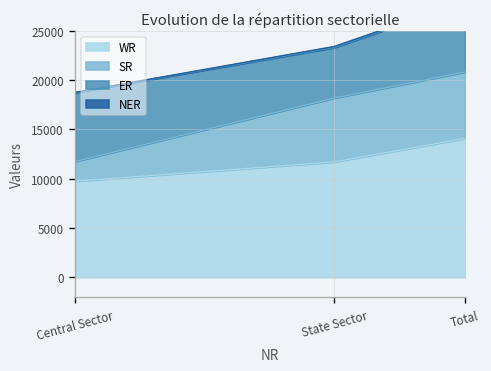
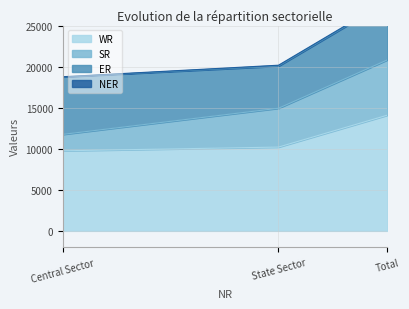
  {
    "WR": {
      "Central Sector": 10000,
-     "State Sector": 12000,
+     "State Sector": 10000,
      "Total": 14000
    },
    "SR": {
      "Central Sector": 2000,
-     "State Sector": 6000,
+     "State Sector": 5000,
      "Total": 7000
    }
  }
